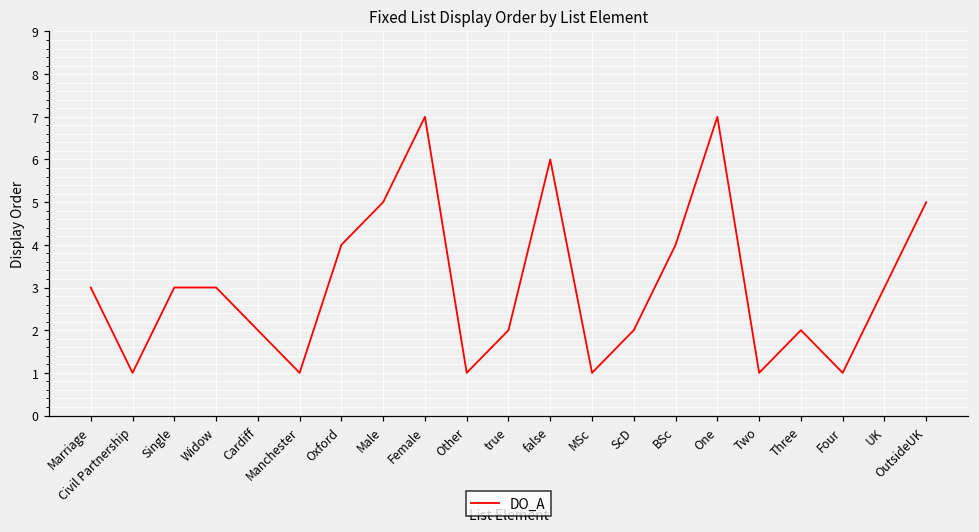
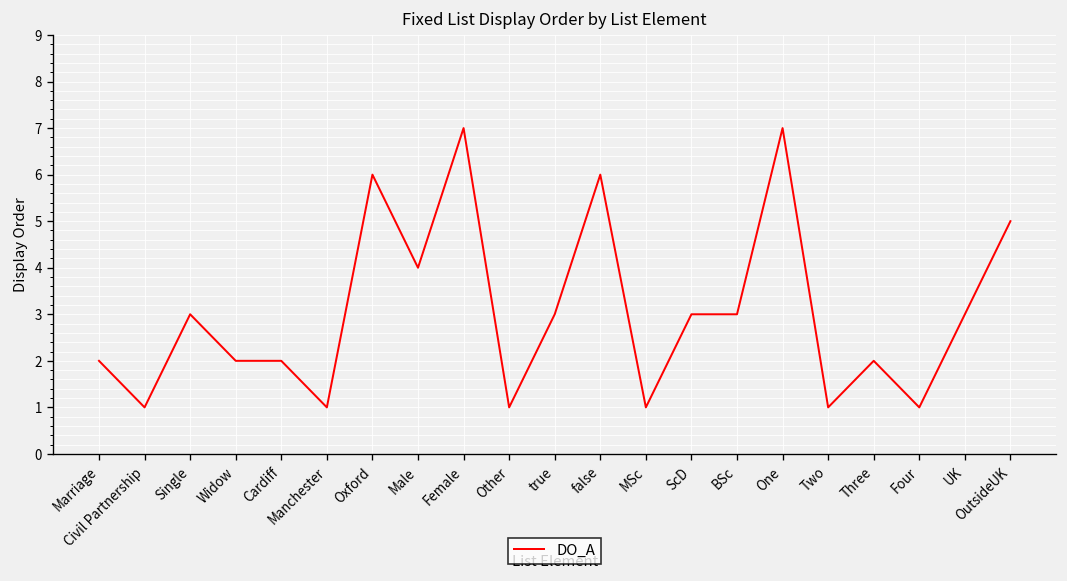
  {
-   "Marriage": 3,
+   "Marriage": 2,
    "Civil Partnership": 1,
    "Single": 3,
-   "Widow": 3,
+   "Widow": 2,
    "Cardiff": 2,
    "Manchester": 1,
-   "Oxford": 4,
-   "Male": 5,
+   "Oxford": 6,
+   "Male": 4,
    "Female": 7,
    "Other": 1,
-   "true": 2,
+   "true": 3,
    "false": 6,
    "MSc": 1,
-   "ScD": 2,
-   "BSc": 4,
+   "ScD": 3,
+   "BSc": 3,
    "One": 7,
    "Two": 1,
    "Three": 2,
    "Four": 1,
    "UK": 3,
    "OutsideUK": 5
  }
